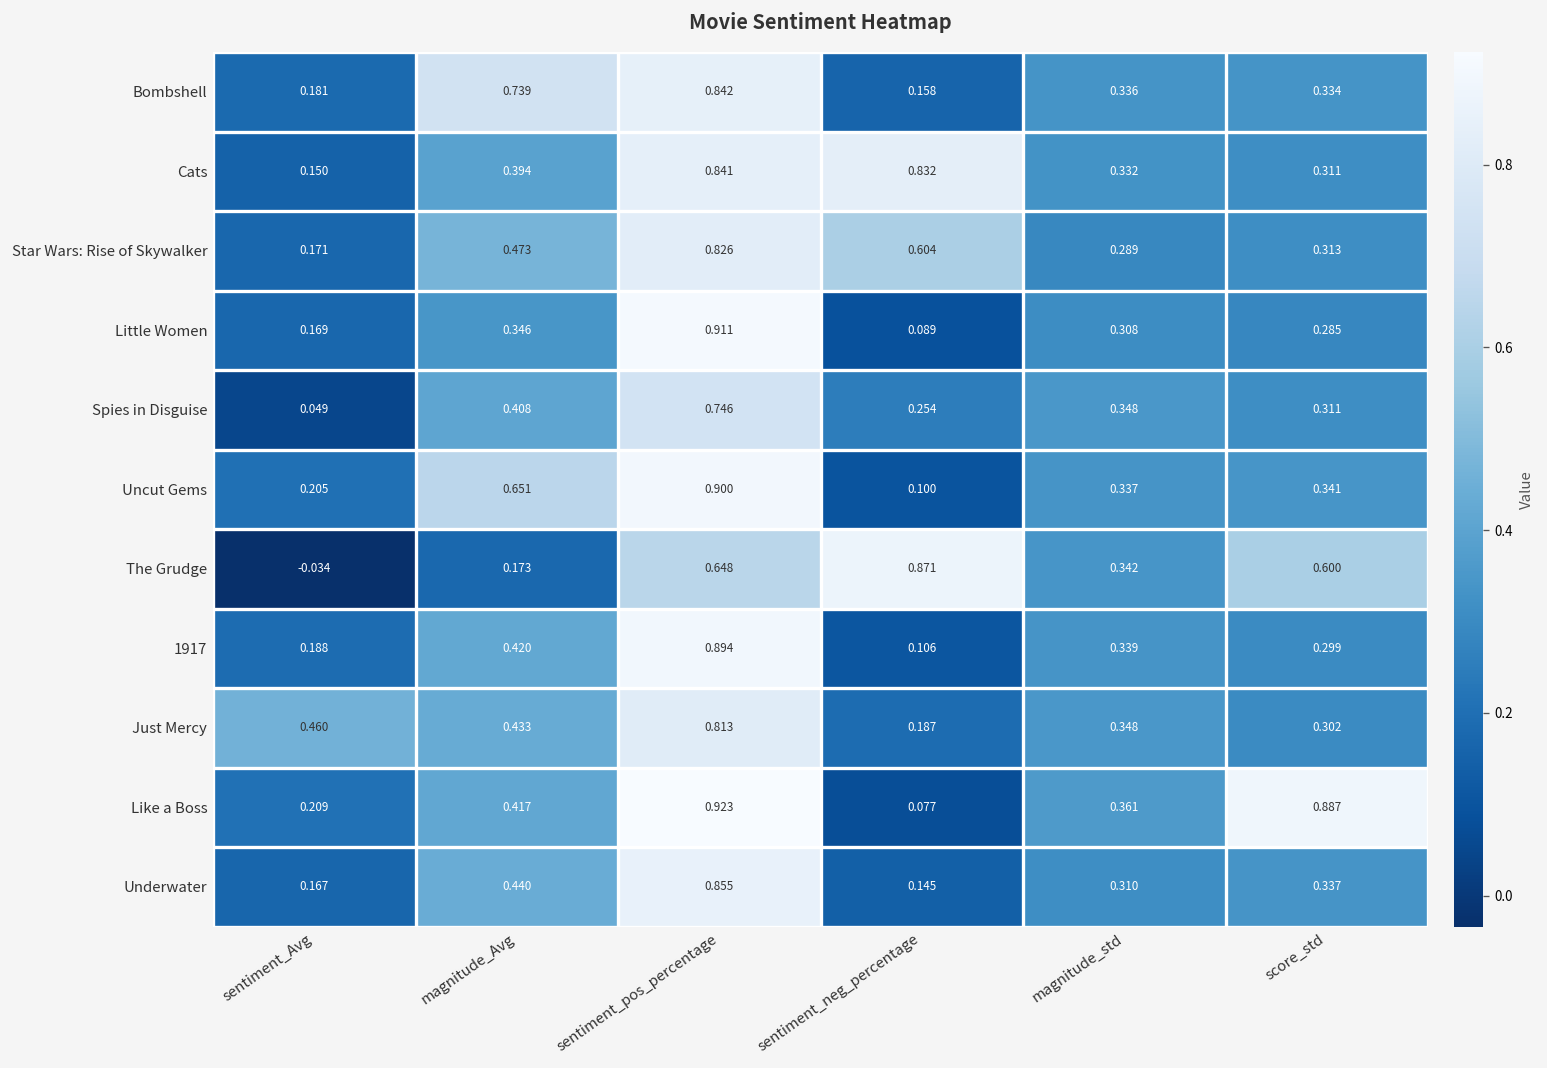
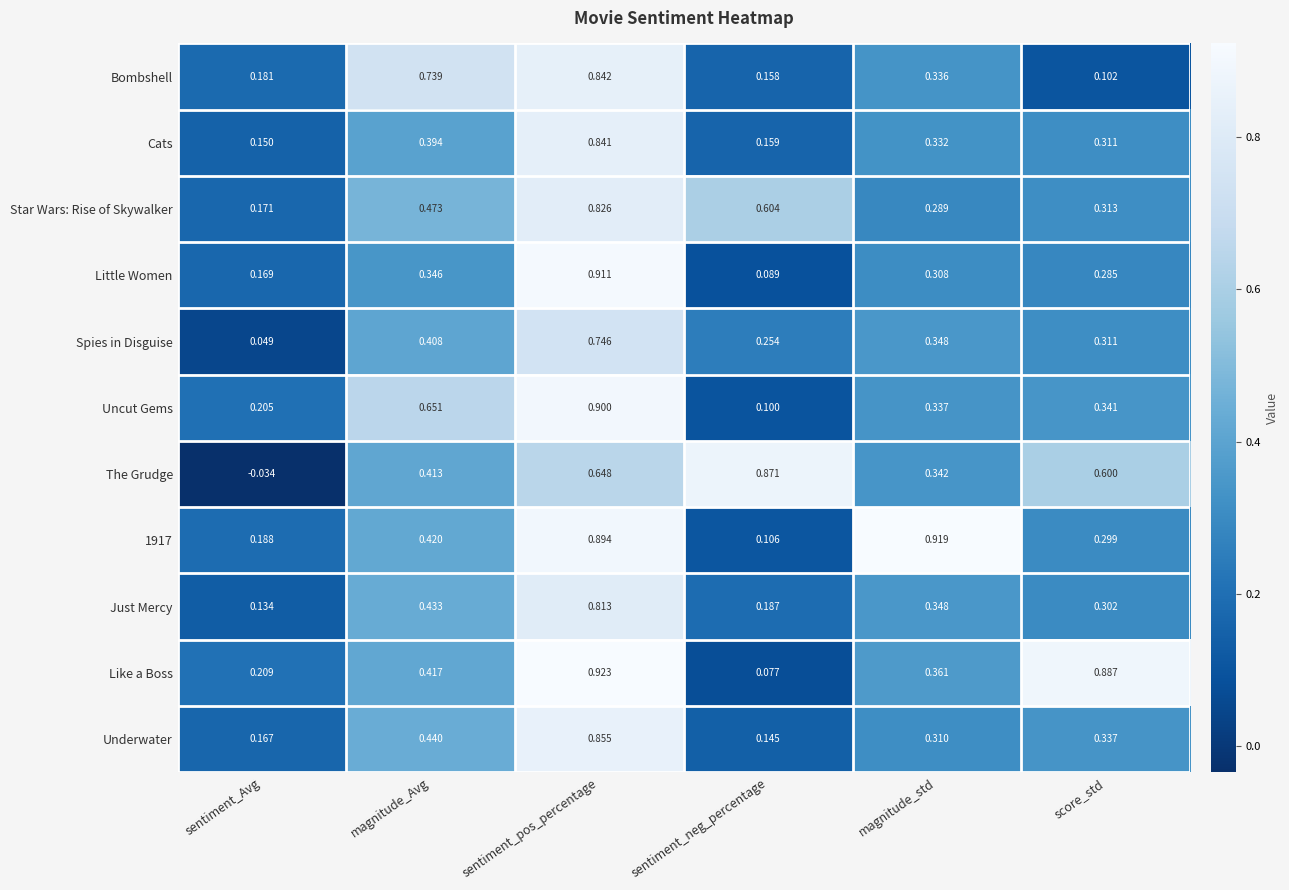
  {
    "Bombshell": {
      "sentiment_Avg": 0.181,
      "magnitude_Avg": 0.739,
      "sentiment_pos_percentage": 0.842,
      "sentiment_neg_percentage": 0.158,
      "magnitude_std": 0.336,
-     "score_std": 0.334
+     "score_std": 0.102
    },
    "Cats": {
      "sentiment_Avg": 0.150,
      "magnitude_Avg": 0.394,
      "sentiment_pos_percentage": 0.841,
-     "sentiment_neg_percentage": 0.832,
+     "sentiment_neg_percentage": 0.159,
      "magnitude_std": 0.332,
      "score_std": 0.311
    },
    "Star Wars: Rise of Skywalker": {
      "sentiment_Avg": 0.171,
      "magnitude_Avg": 0.473,
      "sentiment_pos_percentage": 0.826,
      "sentiment_neg_percentage": 0.604,
      "magnitude_std": 0.289,
      "score_std": 0.313
    },
    "Little Women": {
      "sentiment_Avg": 0.169,
      "magnitude_Avg": 0.346,
      "sentiment_pos_percentage": 0.911,
      "sentiment_neg_percentage": 0.089,
      "magnitude_std": 0.308,
      "score_std": 0.285
    },
    "Spies in Disguise": {
      "sentiment_Avg": 0.049,
      "magnitude_Avg": 0.408,
      "sentiment_pos_percentage": 0.746,
      "sentiment_neg_percentage": 0.254,
      "magnitude_std": 0.348,
      "score_std": 0.311
    },
    "Uncut Gems": {
      "sentiment_Avg": 0.205,
      "magnitude_Avg": 0.651,
      "sentiment_pos_percentage": 0.900,
      "sentiment_neg_percentage": 0.100,
      "magnitude_std": 0.337,
      "score_std": 0.341
    },
    "The Grudge": {
      "sentiment_Avg": -0.034,
-     "magnitude_Avg": 0.173,
+     "magnitude_Avg": 0.413,
      "sentiment_pos_percentage": 0.648,
      "sentiment_neg_percentage": 0.871,
      "magnitude_std": 0.342,
      "score_std": 0.600
    },
    "1917": {
      "sentiment_Avg": 0.188,
      "magnitude_Avg": 0.420,
      "sentiment_pos_percentage": 0.894,
      "sentiment_neg_percentage": 0.106,
-     "magnitude_std": 0.339,
+     "magnitude_std": 0.919,
      "score_std": 0.299
    },
    "Just Mercy": {
-     "sentiment_Avg": 0.460,
+     "sentiment_Avg": 0.134,
      "magnitude_Avg": 0.433,
      "sentiment_pos_percentage": 0.813,
      "sentiment_neg_percentage": 0.187,
      "magnitude_std": 0.348,
      "score_std": 0.302
    },
    "Like a Boss": {
      "sentiment_Avg": 0.209,
      "magnitude_Avg": 0.417,
      "sentiment_pos_percentage": 0.923,
      "sentiment_neg_percentage": 0.077,
      "magnitude_std": 0.361,
      "score_std": 0.887
    },
    "Underwater": {
      "sentiment_Avg": 0.167,
      "magnitude_Avg": 0.440,
      "sentiment_pos_percentage": 0.855,
      "sentiment_neg_percentage": 0.145,
      "magnitude_std": 0.310,
      "score_std": 0.337
    }
  }
